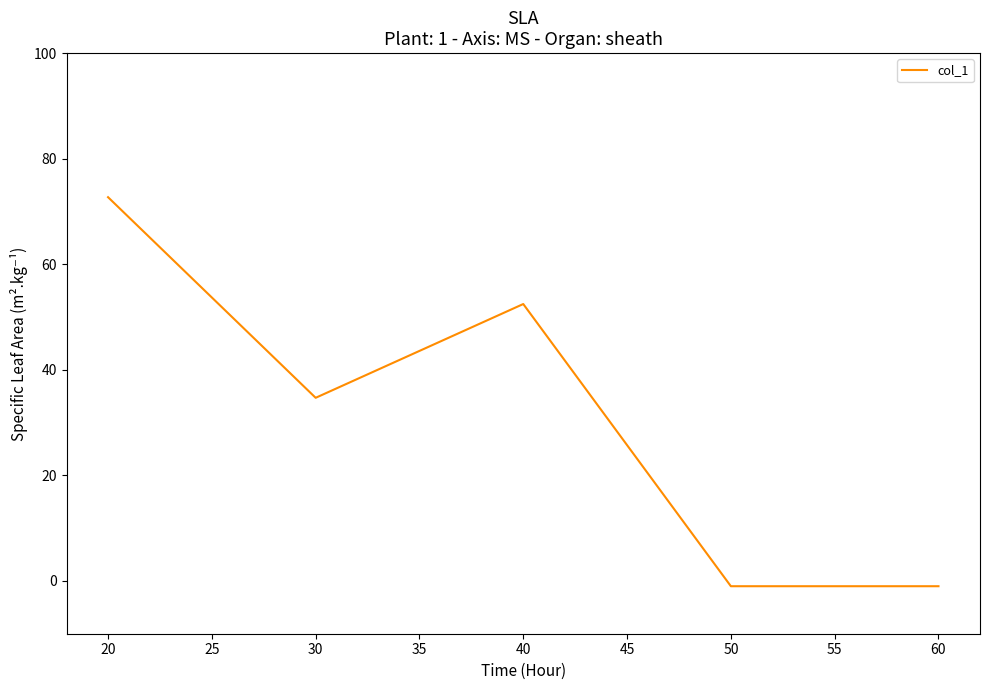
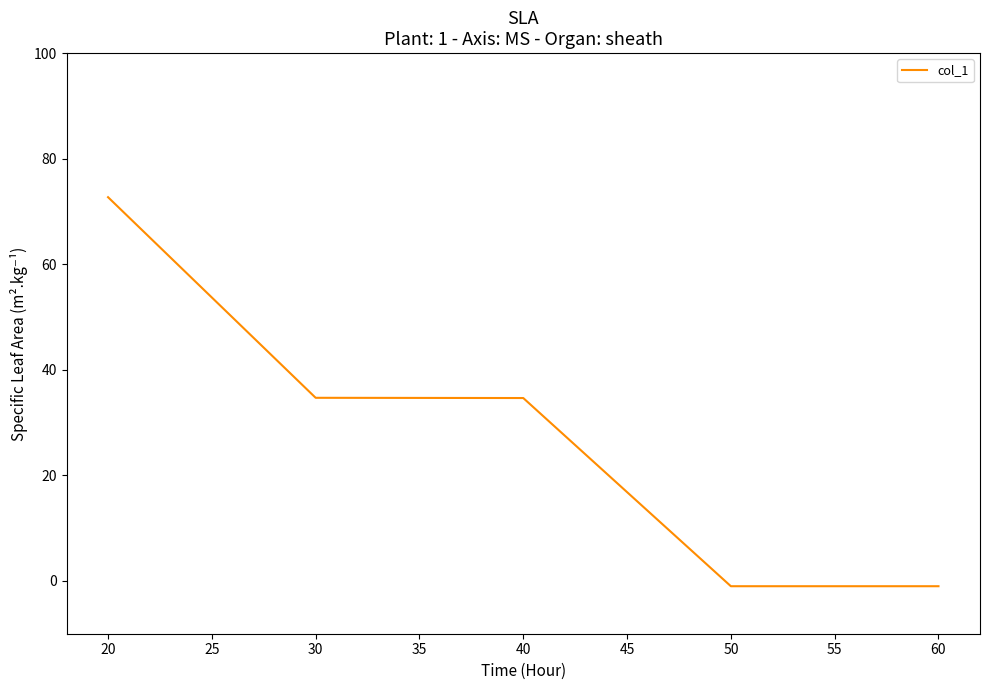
  {
    "20": 73,
    "30": 35,
-   "40": 52,
+   "40": 35,
    "50": -1,
    "60": -1
  }
